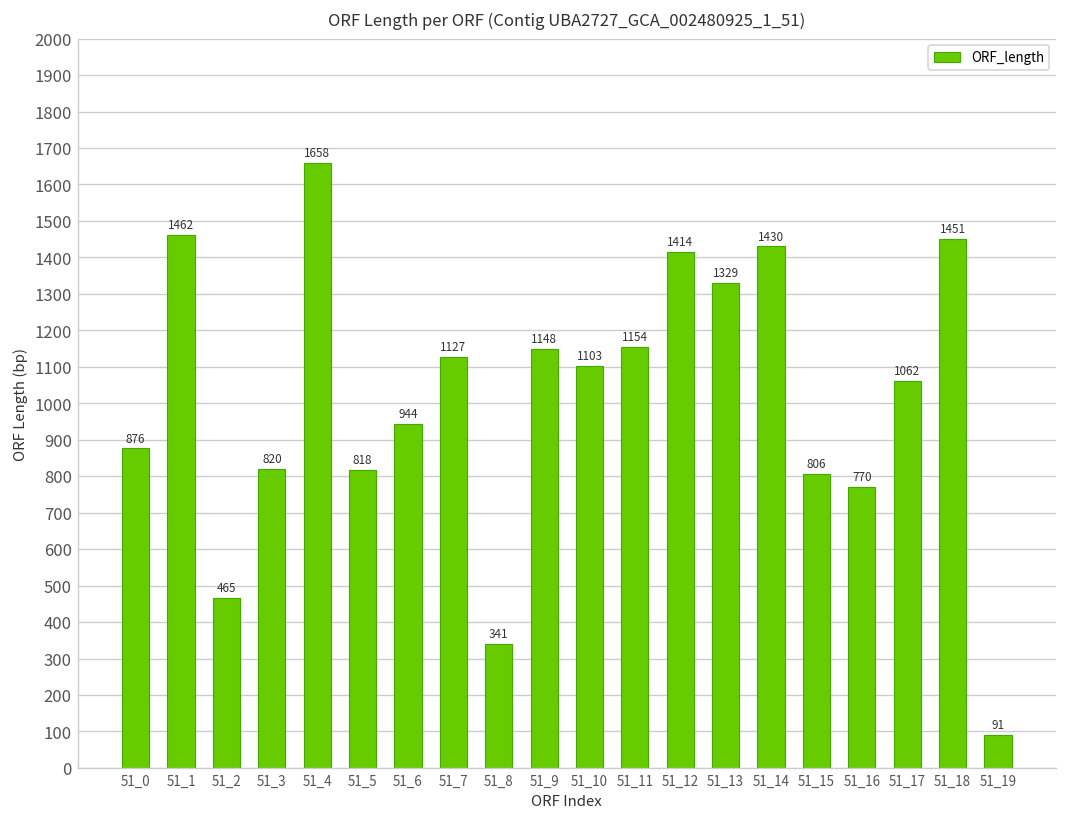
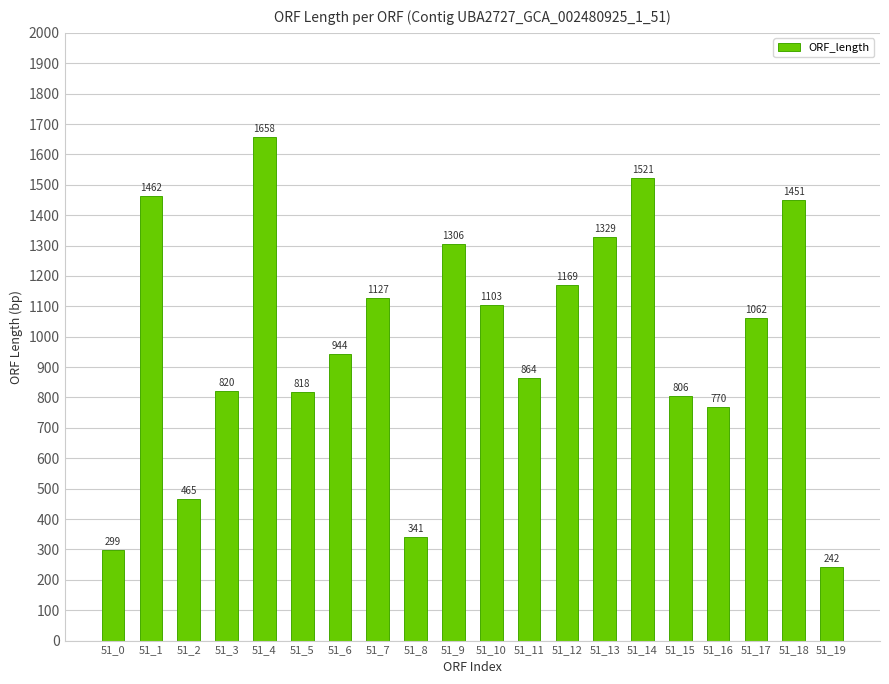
  {
-   "51_0": 876,
+   "51_0": 299,
    "51_1": 1462,
    "51_2": 465,
    "51_3": 820,
    "51_4": 1658,
    "51_5": 818,
    "51_6": 944,
    "51_7": 1127,
    "51_8": 341,
-   "51_9": 1148,
+   "51_9": 1306,
    "51_10": 1103,
-   "51_11": 1154,
-   "51_12": 1414,
+   "51_11": 864,
+   "51_12": 1169,
    "51_13": 1329,
-   "51_14": 1430,
+   "51_14": 1521,
    "51_15": 806,
    "51_16": 770,
    "51_17": 1062,
    "51_18": 1451,
-   "51_19": 91
+   "51_19": 242
  }
